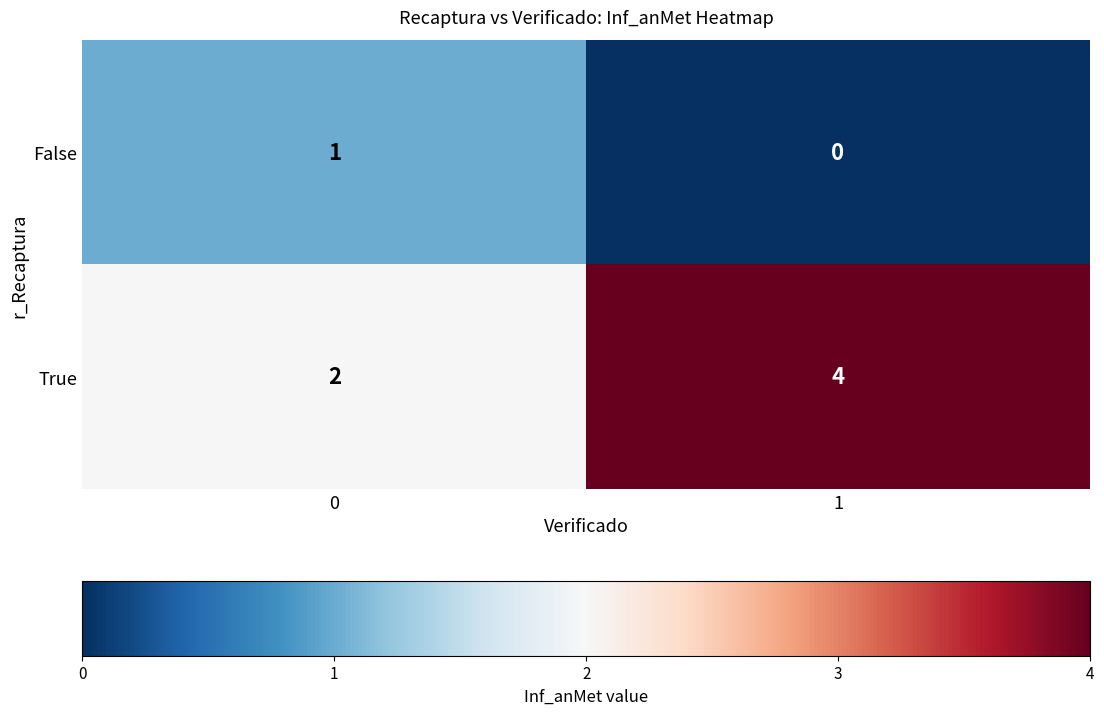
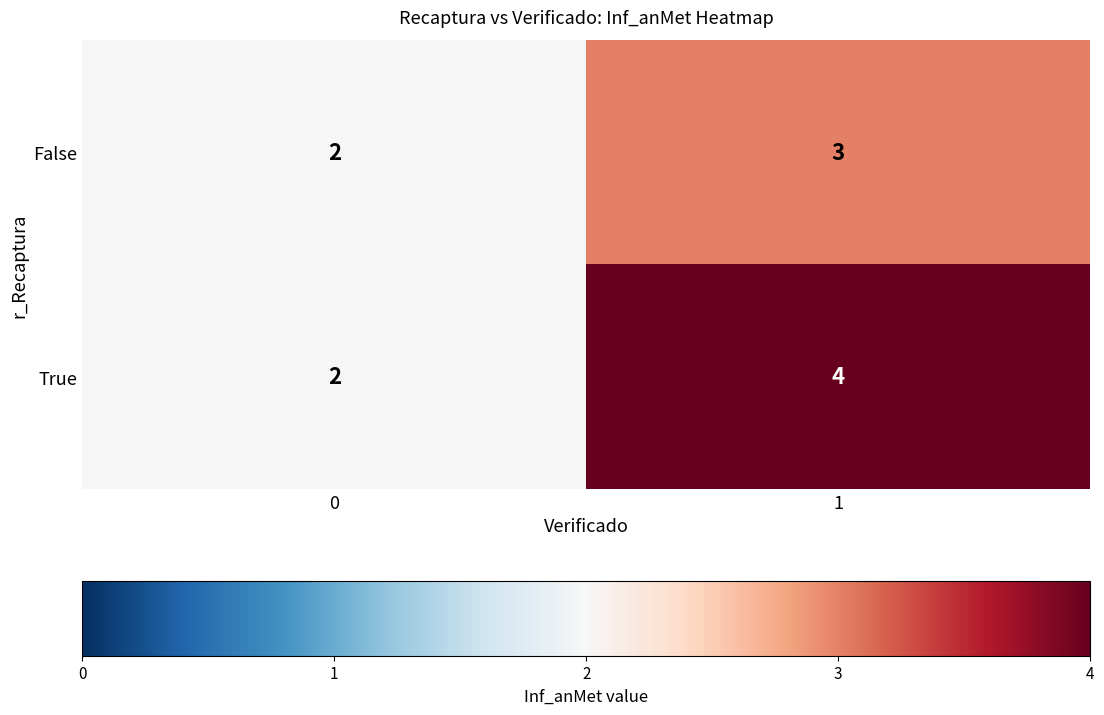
  {
    "False": {
-     "0": 1,
-     "1": 0
+     "0": 2,
+     "1": 3
    },
    "True": {
      "0": 2,
      "1": 4
    }
  }
